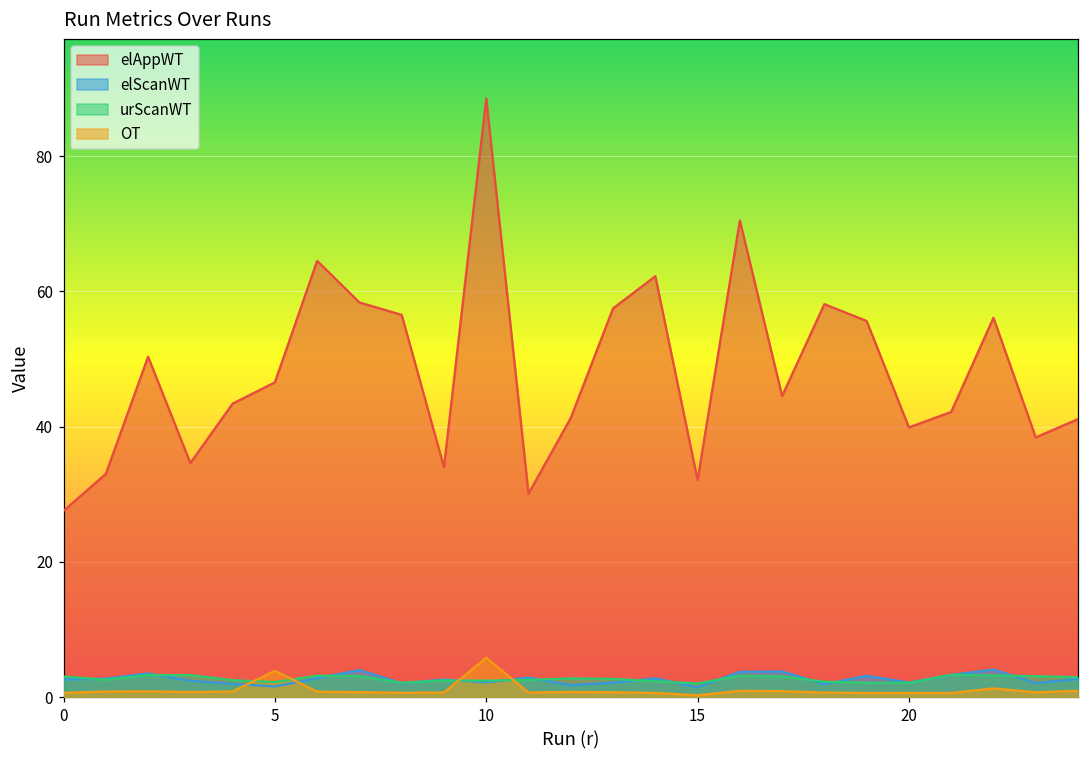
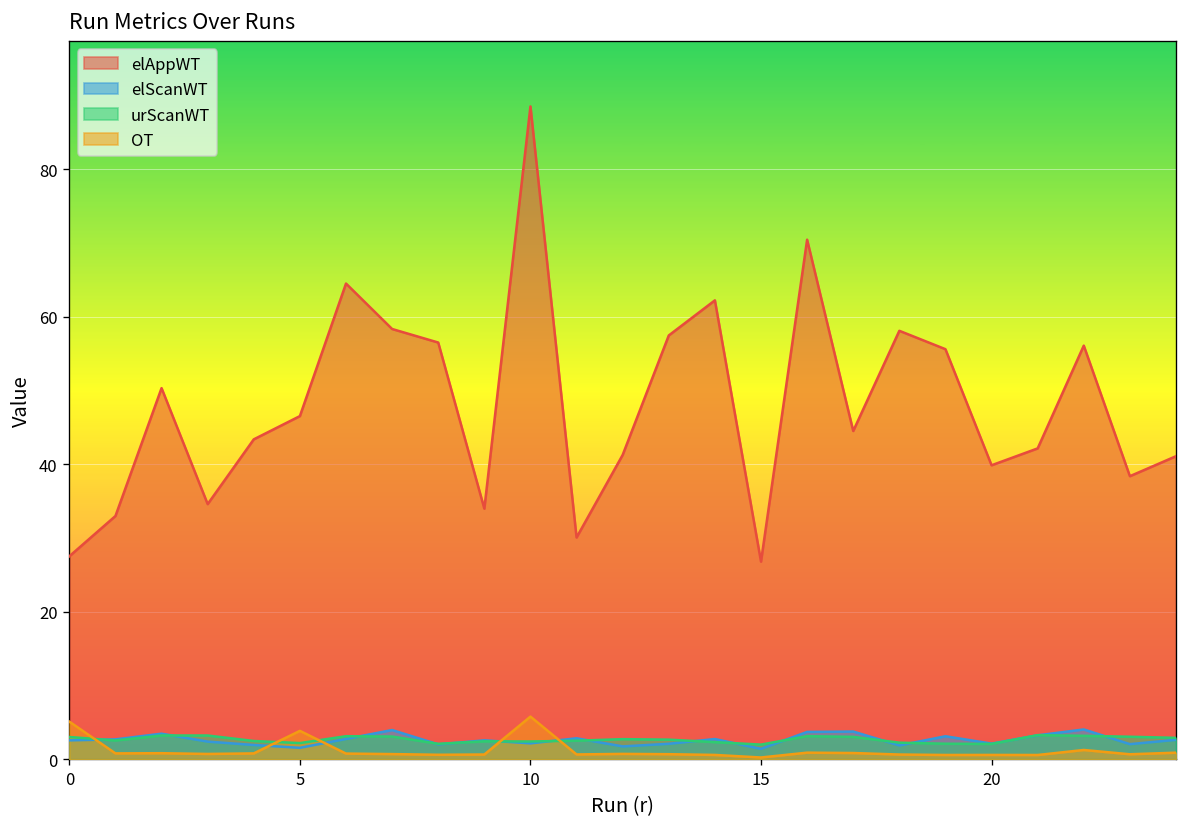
  {
    "elAppWT": {
      "0": 28,
      "5": 47,
      "10": 89,
-     "15": 32,
+     "15": 27,
      "20": 40
    },
    "elScanWT": {
      "0": 3,
      "5": 2,
      "15": 1
    },
    "urScanWT": {
      "0": 3,
      "5": 2,
      "15": 2
    },
    "OT": {
-     "0": 1,
+     "0": 5,
      "5": 4,
      "10": 6,
      "15": 0,
      "20": 1
    }
  }
